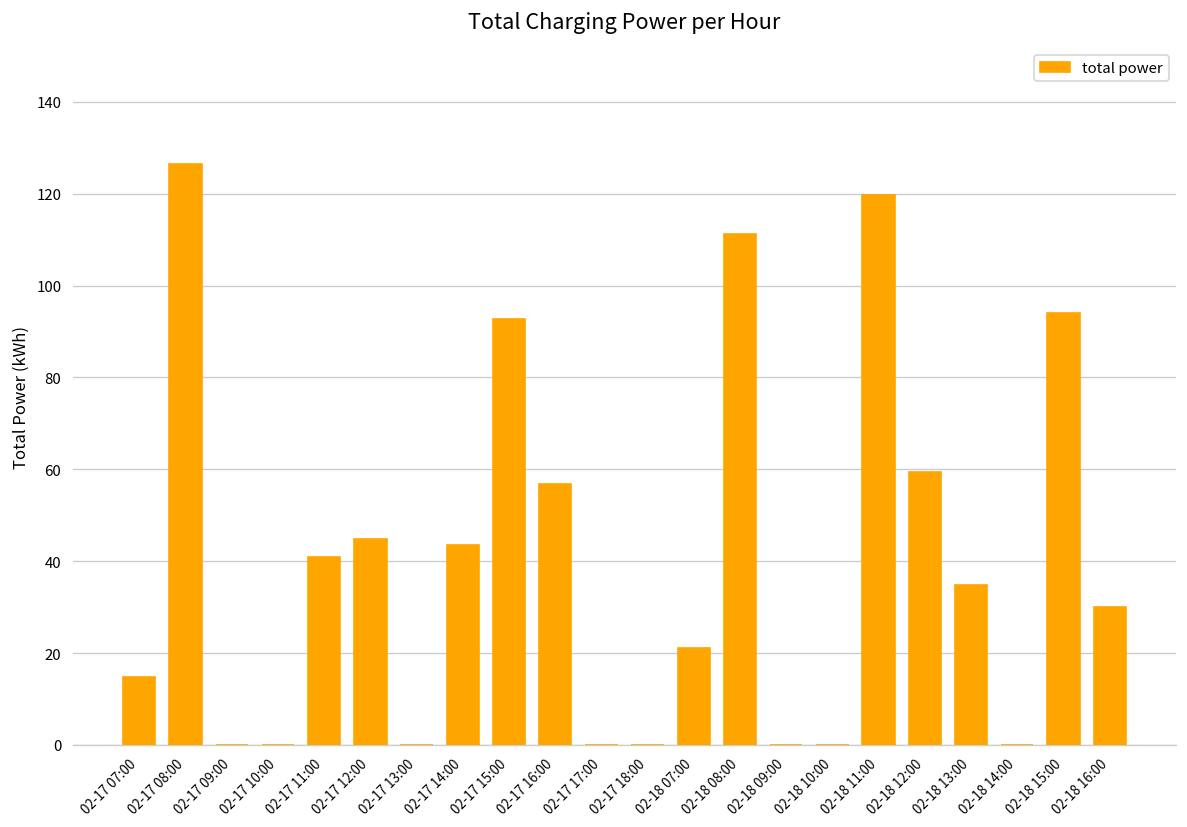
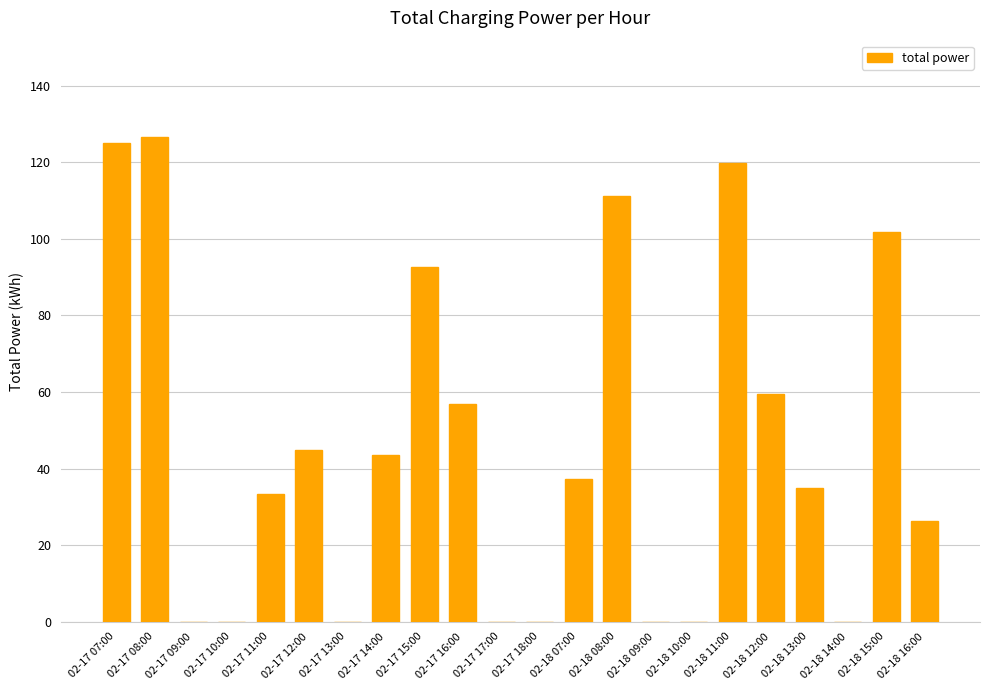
  {
-   "02-17 07:00": 15,
+   "02-17 07:00": 125,
    "02-17 08:00": 126,
    "02-17 09:00": 0,
    "02-17 10:00": 0,
-   "02-17 11:00": 41,
+   "02-17 11:00": 33,
    "02-17 12:00": 45,
    "02-17 13:00": 0,
    "02-17 14:00": 44,
    "02-17 15:00": 93,
    "02-17 16:00": 57,
    "02-17 17:00": 0,
    "02-17 18:00": 0,
-   "02-18 07:00": 21,
+   "02-18 07:00": 37,
    "02-18 08:00": 111,
    "02-18 09:00": 0,
    "02-18 10:00": 0,
    "02-18 11:00": 120,
    "02-18 12:00": 59,
    "02-18 13:00": 35,
    "02-18 14:00": 0,
-   "02-18 15:00": 94,
-   "02-18 16:00": 30
+   "02-18 15:00": 102,
+   "02-18 16:00": 26
  }
